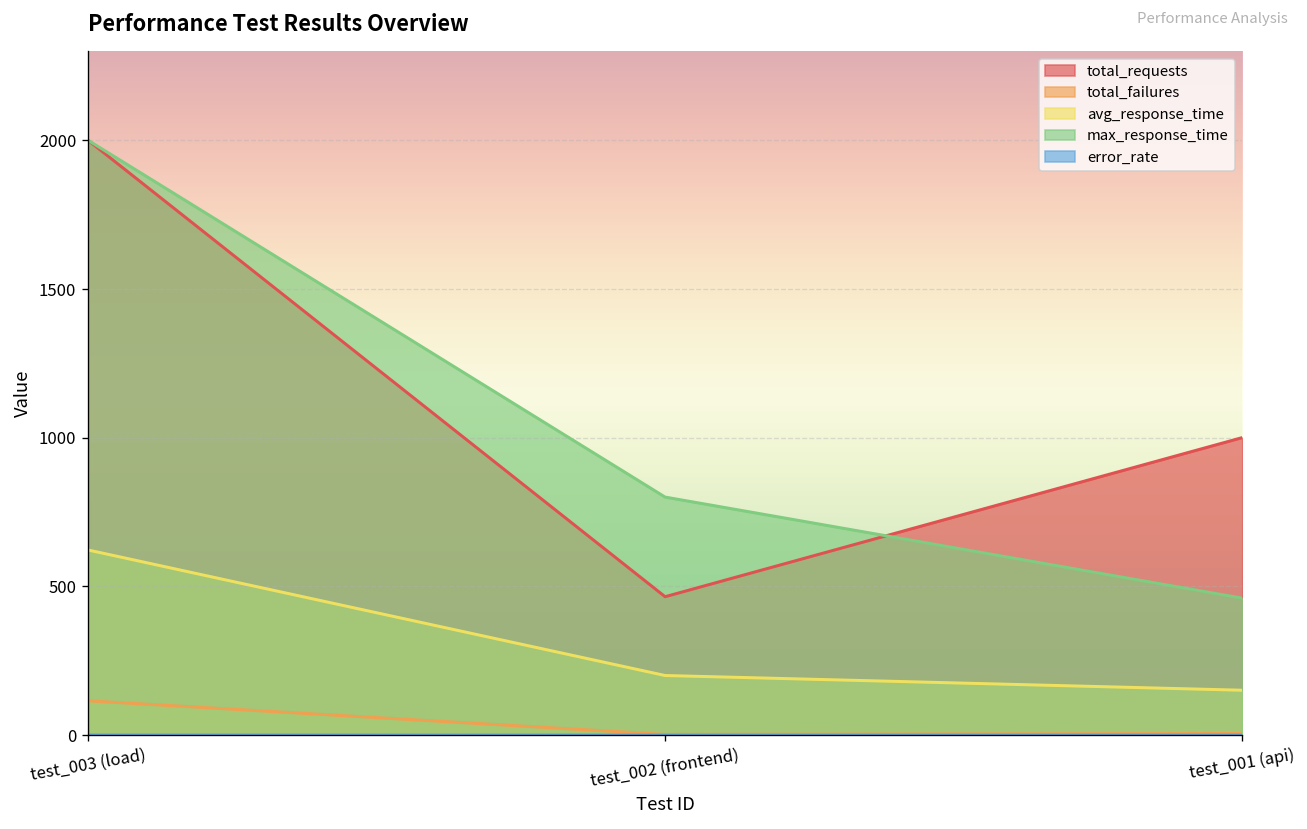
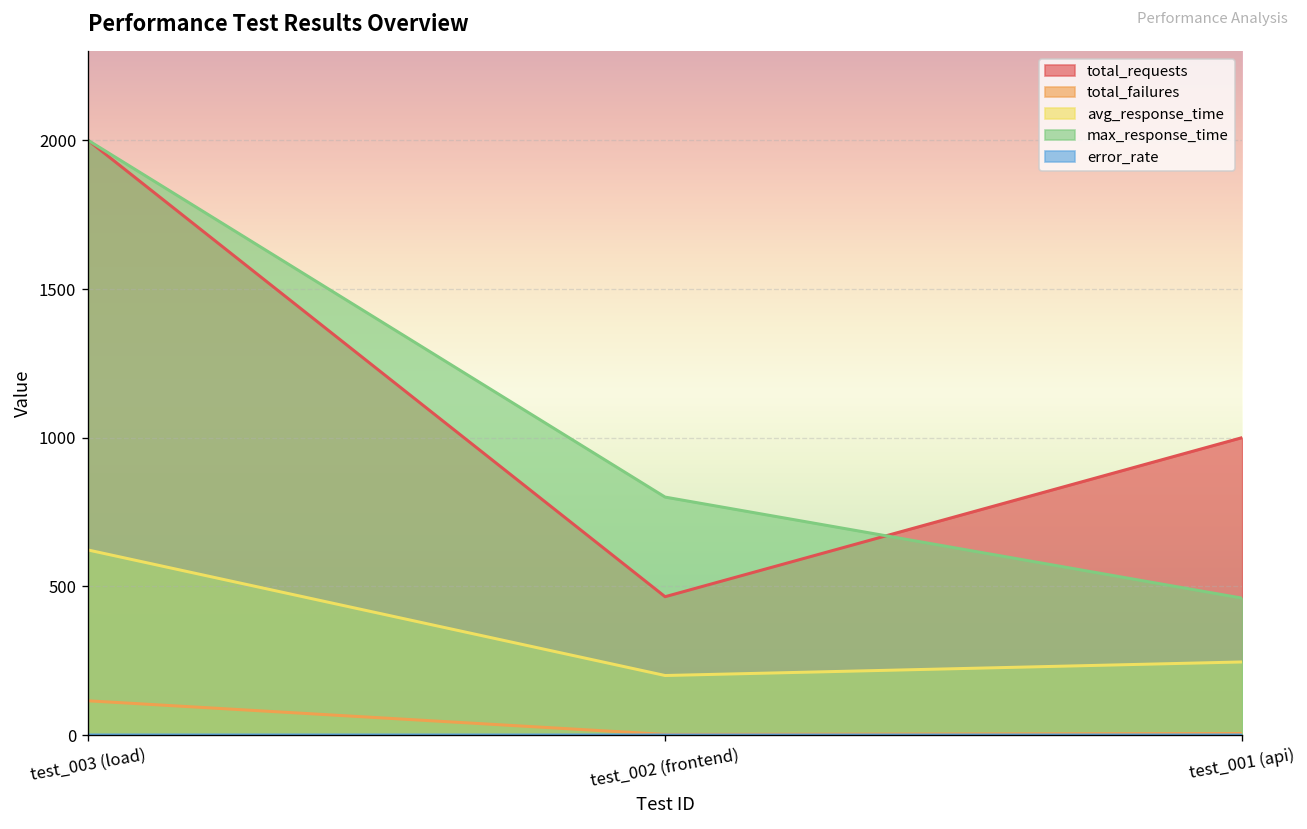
  {
    "total_requests": {
      "test_002 (frontend)": 470,
      "test_001 (api)": 1000
    },
    "total_failures": {
      "test_003 (load)": 120
    },
    "avg_response_time": {
      "test_003 (load)": 620,
      "test_002 (frontend)": 200,
-     "test_001 (api)": 150
+     "test_001 (api)": 250
    },
    "max_response_time": {
      "test_002 (frontend)": 800,
      "test_001 (api)": 460
    },
    "error_rate": {
      "test_003 (load)": 0
    }
  }
